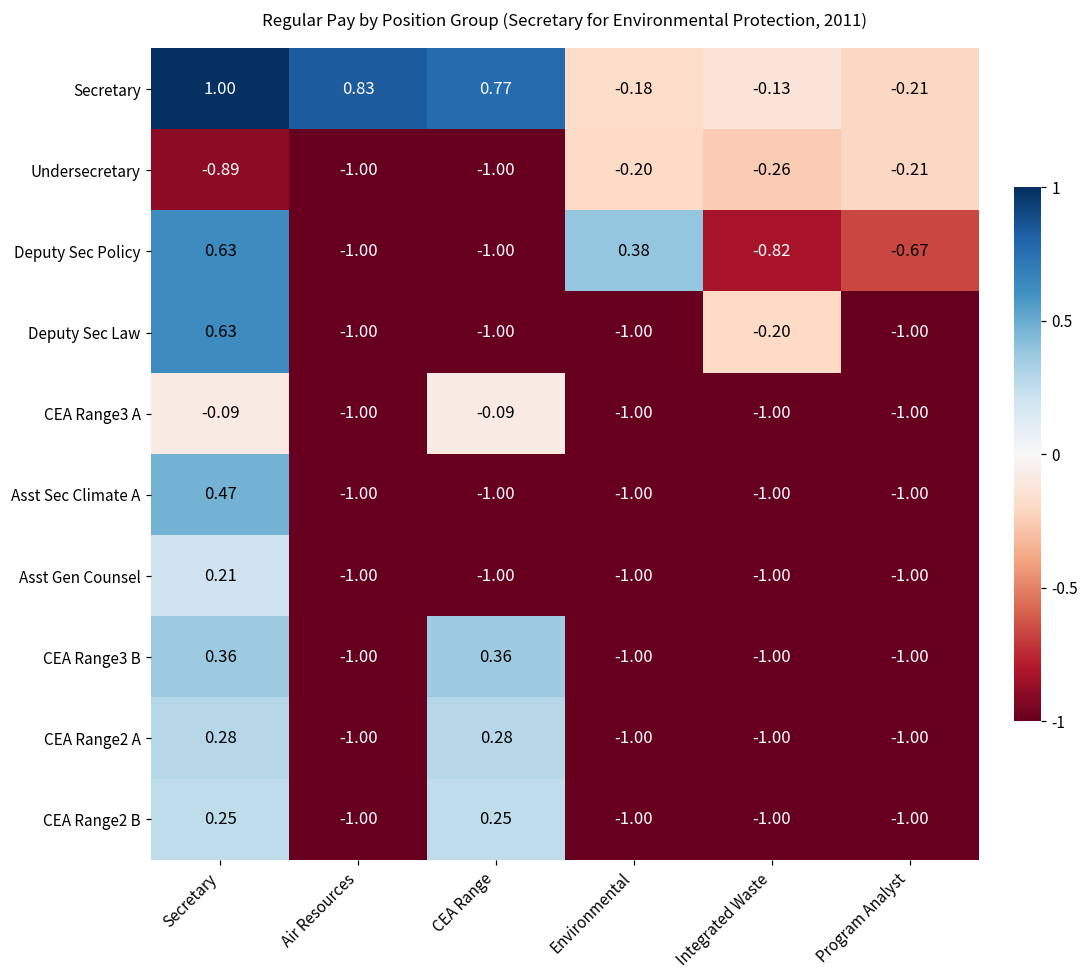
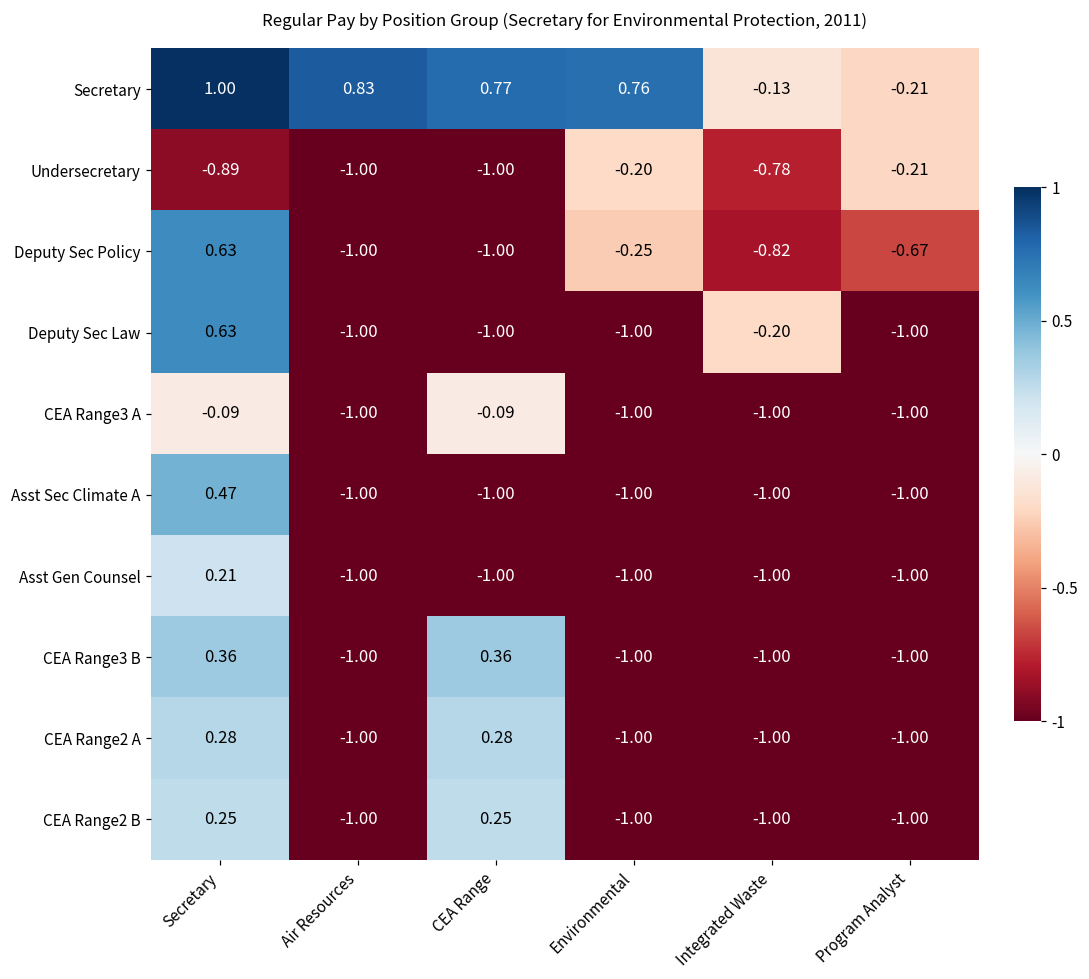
  {
    "Secretary": {
      "Secretary": 1.00,
      "Air Resources": 0.83,
      "CEA Range": 0.77,
-     "Environmental": -0.18,
+     "Environmental": 0.76,
      "Integrated Waste": -0.13,
      "Program Analyst": -0.21
    },
    "Undersecretary": {
      "Secretary": -0.89,
      "Air Resources": -1.00,
      "CEA Range": -1.00,
      "Environmental": -0.20,
-     "Integrated Waste": -0.26,
+     "Integrated Waste": -0.78,
      "Program Analyst": -0.21
    },
    "Deputy Sec Policy": {
      "Secretary": 0.63,
      "Air Resources": -1.00,
      "CEA Range": -1.00,
-     "Environmental": 0.38,
+     "Environmental": -0.25,
      "Integrated Waste": -0.82,
      "Program Analyst": -0.67
    },
    "Deputy Sec Law": {
      "Secretary": 0.63,
      "Air Resources": -1.00,
      "CEA Range": -1.00,
      "Environmental": -1.00,
      "Integrated Waste": -0.20,
      "Program Analyst": -1.00
    },
    "CEA Range3 A": {
      "Secretary": -0.09,
      "Air Resources": -1.00,
      "CEA Range": -0.09,
      "Environmental": -1.00,
      "Integrated Waste": -1.00,
      "Program Analyst": -1.00
    },
    "Asst Sec Climate A": {
      "Secretary": 0.47,
      "Air Resources": -1.00,
      "CEA Range": -1.00,
      "Environmental": -1.00,
      "Integrated Waste": -1.00,
      "Program Analyst": -1.00
    },
    "Asst Gen Counsel": {
      "Secretary": 0.21,
      "Air Resources": -1.00,
      "CEA Range": -1.00,
      "Environmental": -1.00,
      "Integrated Waste": -1.00,
      "Program Analyst": -1.00
    },
    "CEA Range3 B": {
      "Secretary": 0.36,
      "Air Resources": -1.00,
      "CEA Range": 0.36,
      "Environmental": -1.00,
      "Integrated Waste": -1.00,
      "Program Analyst": -1.00
    },
    "CEA Range2 A": {
      "Secretary": 0.28,
      "Air Resources": -1.00,
      "CEA Range": 0.28,
      "Environmental": -1.00,
      "Integrated Waste": -1.00,
      "Program Analyst": -1.00
    },
    "CEA Range2 B": {
      "Secretary": 0.25,
      "Air Resources": -1.00,
      "CEA Range": 0.25,
      "Environmental": -1.00,
      "Integrated Waste": -1.00,
      "Program Analyst": -1.00
    }
  }
